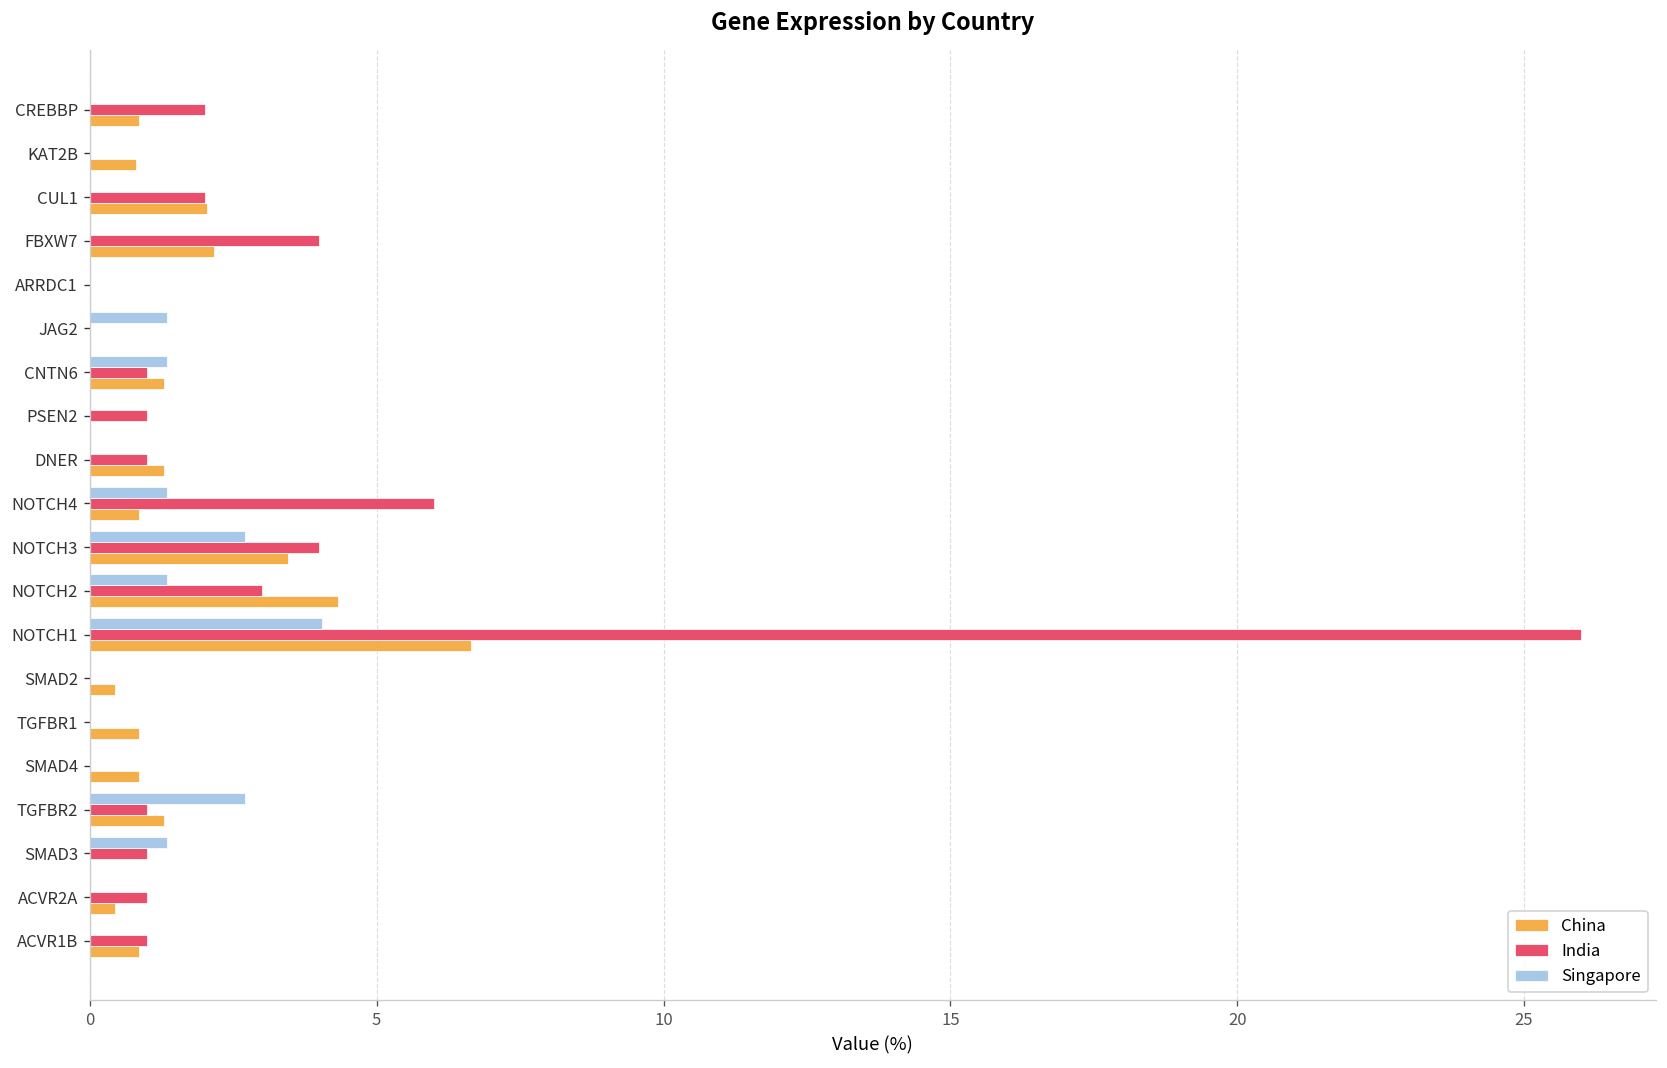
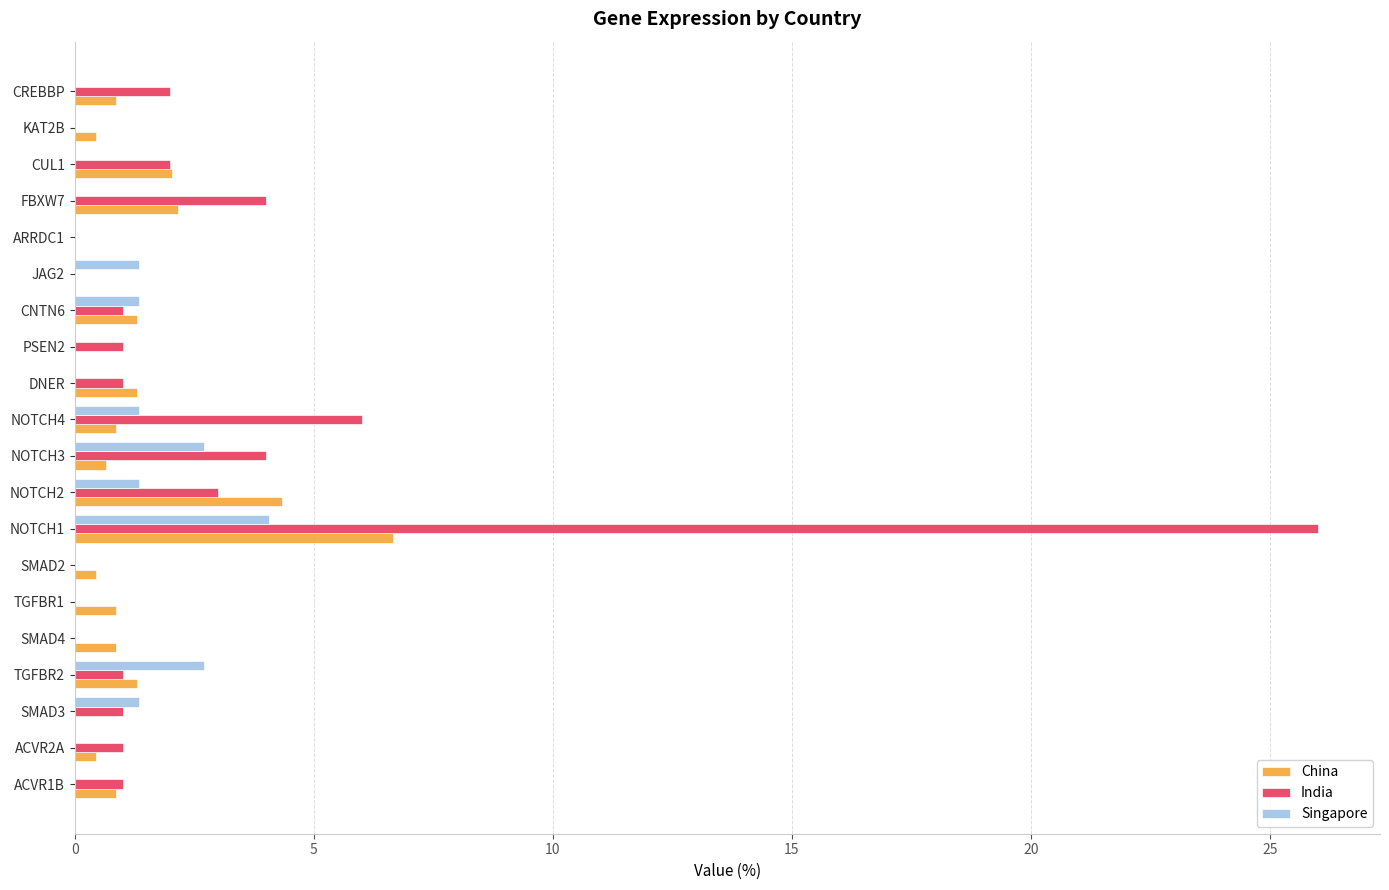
  {
    "China": {
      "CREBBP": 0.9,
-     "KAT2B": 0.8,
+     "KAT2B": 0.4,
      "CUL1": 2.0,
      "FBXW7": 2.2,
      "ARRDC1": 0.0,
      "JAG2": 0.0,
      "CNTN6": 1.3,
      "PSEN2": 0.0,
      "DNER": 1.3,
      "NOTCH4": 0.9,
-     "NOTCH3": 3.5,
+     "NOTCH3": 0.6,
      "NOTCH2": 4.3,
      "NOTCH1": 6.7,
      "SMAD2": 0.4,
      "TGFBR1": 0.9,
      "SMAD4": 0.9,
      "TGFBR2": 1.3,
      "SMAD3": 0.0,
      "ACVR2A": 0.4,
      "ACVR1B": 0.9
    },
    "India": {
      "CREBBP": 2.0,
      "KAT2B": 0.0,
      "CUL1": 2.0,
      "FBXW7": 4.0,
      "ARRDC1": 0.0,
      "JAG2": 0.0,
      "CNTN6": 1.0,
      "PSEN2": 1.0,
      "DNER": 1.0,
      "NOTCH4": 6.0,
      "NOTCH3": 4.0,
      "NOTCH2": 3.0,
      "NOTCH1": 26.0,
      "SMAD2": 0.0,
      "TGFBR1": 0.0,
      "SMAD4": 0.0,
      "TGFBR2": 1.0,
      "SMAD3": 1.0,
      "ACVR2A": 1.0,
      "ACVR1B": 1.0
    },
    "Singapore": {
      "CREBBP": 0.0,
      "KAT2B": 0.0,
      "CUL1": 0.0,
      "FBXW7": 0.0,
      "ARRDC1": 0.0,
      "JAG2": 1.4,
      "CNTN6": 1.4,
      "PSEN2": 0.0,
      "DNER": 0.0,
      "NOTCH4": 1.4,
      "NOTCH3": 2.7,
      "NOTCH2": 1.4,
      "NOTCH1": 4.1,
      "SMAD2": 0.0,
      "TGFBR1": 0.0,
      "SMAD4": 0.0,
      "TGFBR2": 2.7,
      "SMAD3": 1.4,
      "ACVR2A": 0.0,
      "ACVR1B": 0.0
    }
  }
